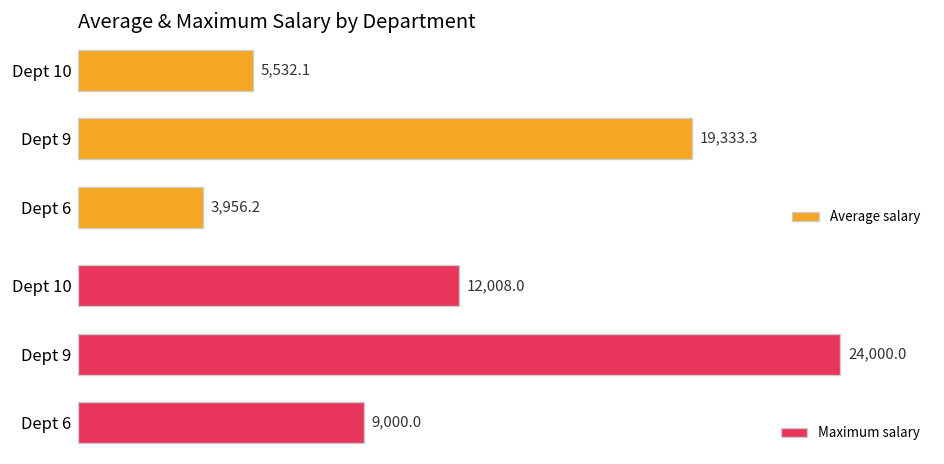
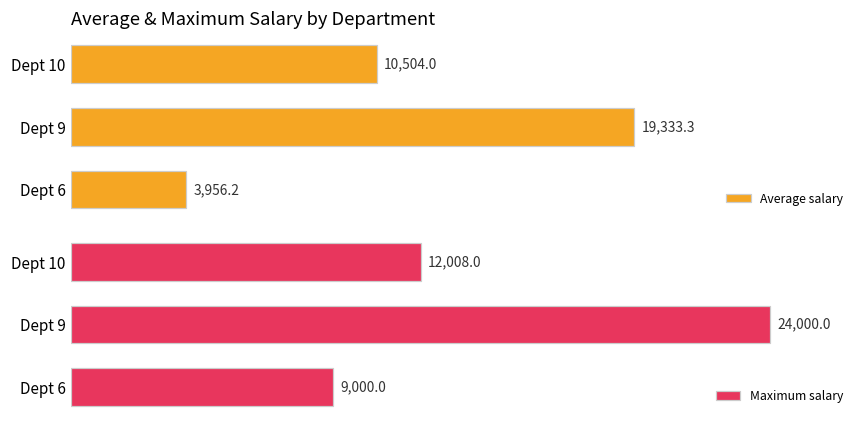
  {
    "Average & Maximum Salary by Department": {
-     "Dept 10": "5,532.1",
+     "Dept 10": "10,504.0",
      "Dept 9": "19,333.3",
      "Dept 6": "3,956.2"
    }
  }
